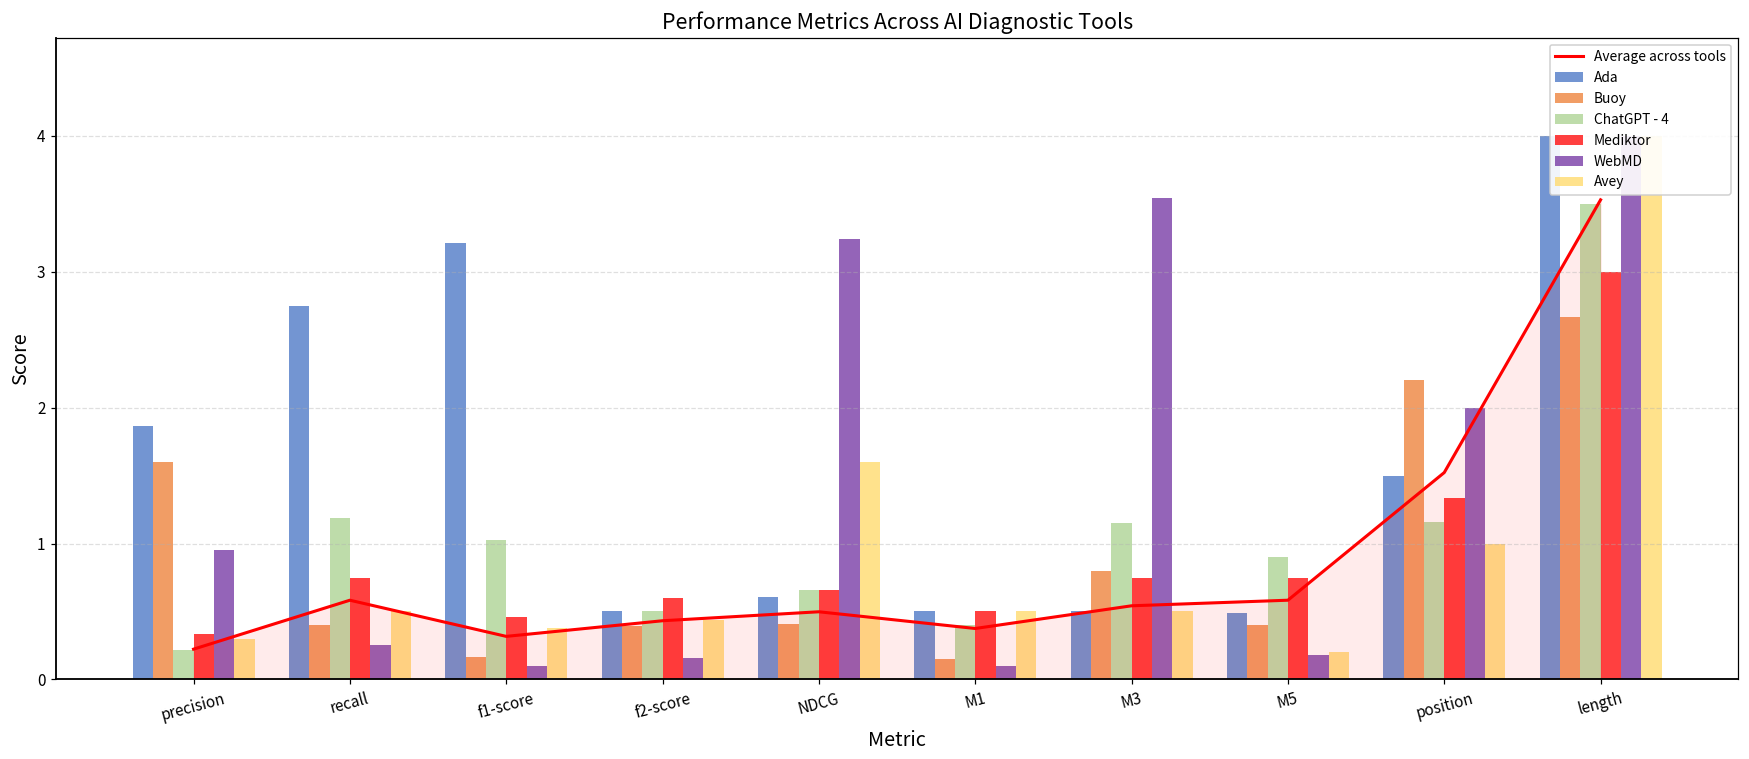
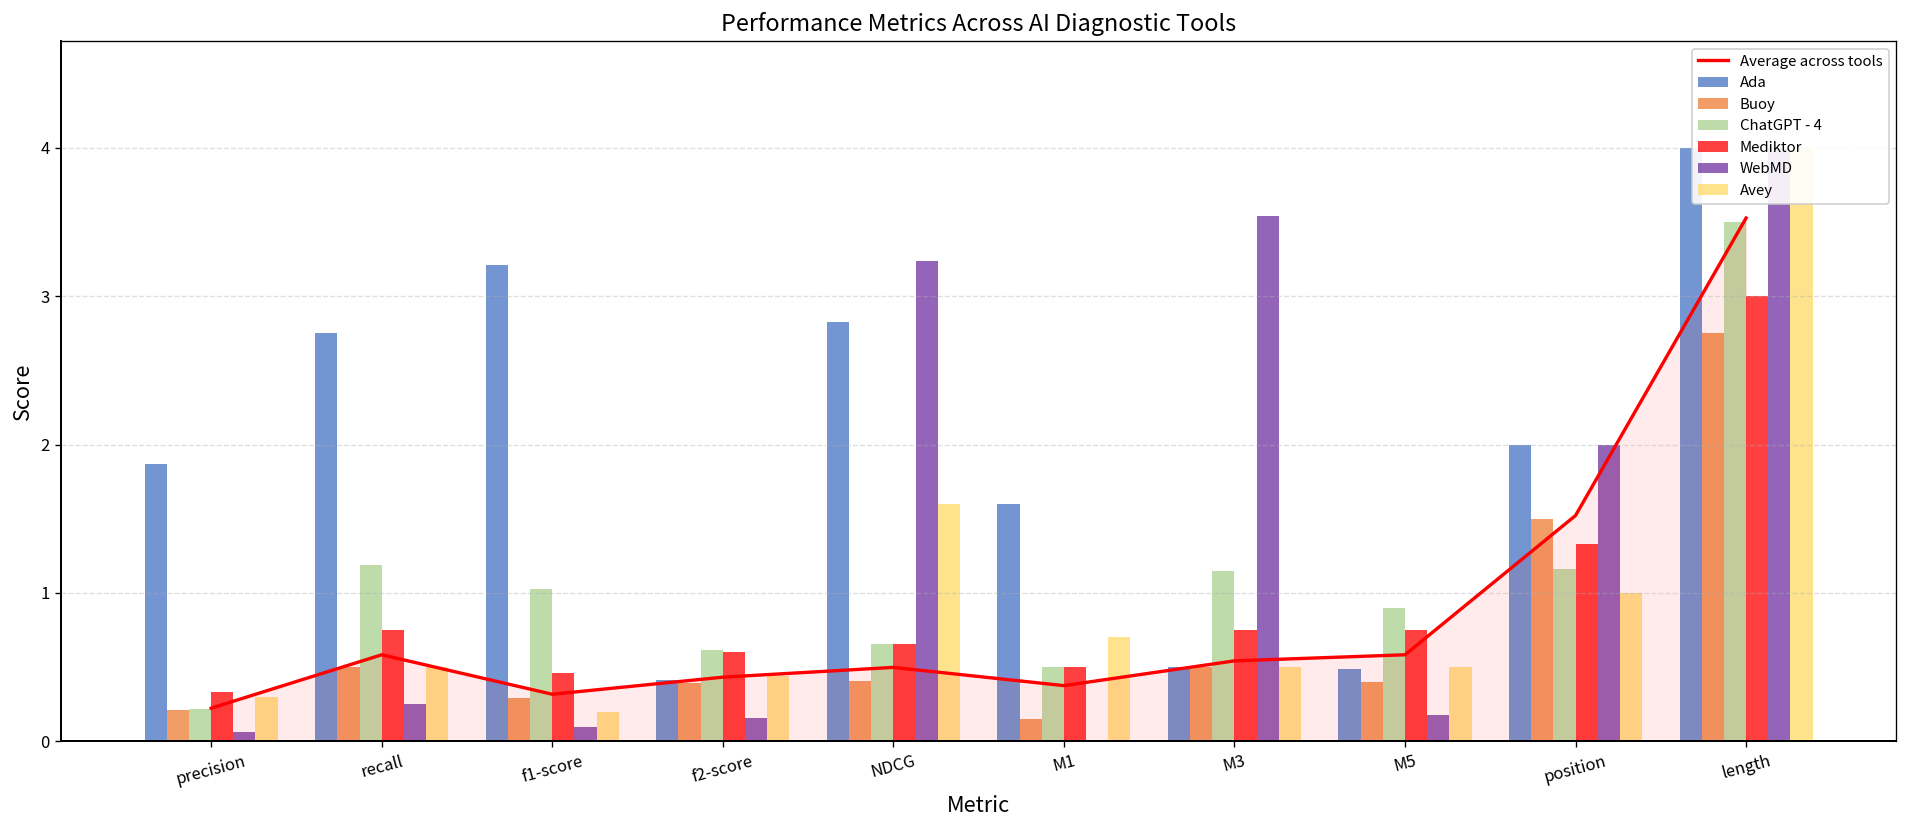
  {
    "Ada": {
      "precision": 1.87,
      "recall": 2.75,
      "f1-score": 3.21,
-     "f2-score": 0.50,
-     "NDCG": 0.61,
-     "M1": 0.5,
+     "f2-score": 0.41,
+     "NDCG": 2.83,
+     "M1": 1.6,
      "M3": 0.50,
      "M5": 0.49,
-     "position": 1.5,
+     "position": 2.0,
      "length": 4.00
    },
    "Buoy": {
-     "precision": 1.60,
-     "recall": 0.4,
-     "f1-score": 0.17,
+     "precision": 0.21,
+     "recall": 0.5,
+     "f1-score": 0.29,
      "f2-score": 0.39,
      "NDCG": 0.41,
      "M1": 0.15,
-     "M3": 0.8,
+     "M3": 0.5,
      "M5": 0.40,
-     "position": 2.2,
-     "length": 2.67
+     "position": 1.5,
+     "length": 2.75
    },
    "ChatGPT - 4": {
      "precision": 0.22,
      "recall": 1.19,
      "f1-score": 1.03,
-     "f2-score": 0.50,
+     "f2-score": 0.61,
      "NDCG": 0.66,
-     "M1": 0.4,
+     "M1": 0.5,
      "M3": 1.15,
      "M5": 0.90,
      "position": 1.16,
      "length": 3.50
    },
    "WebMD": {
-     "precision": 0.95,
+     "precision": 0.06,
      "recall": 0.25,
      "f1-score": 0.10,
      "f2-score": 0.16,
      "NDCG": 3.24,
-     "M1": 0.1,
+     "M1": 0.0,
      "M3": 3.54,
      "M5": 0.18,
      "position": 2.00
    },
    "Avey": {
      "precision": 0.30,
      "recall": 0.50,
-     "f1-score": 0.38,
+     "f1-score": 0.20,
      "f2-score": 0.44,
      "NDCG": 1.60,
-     "M1": 0.5,
+     "M1": 0.7,
      "M3": 0.50,
-     "M5": 0.2,
+     "M5": 0.5,
      "position": 1.00
    }
  }
